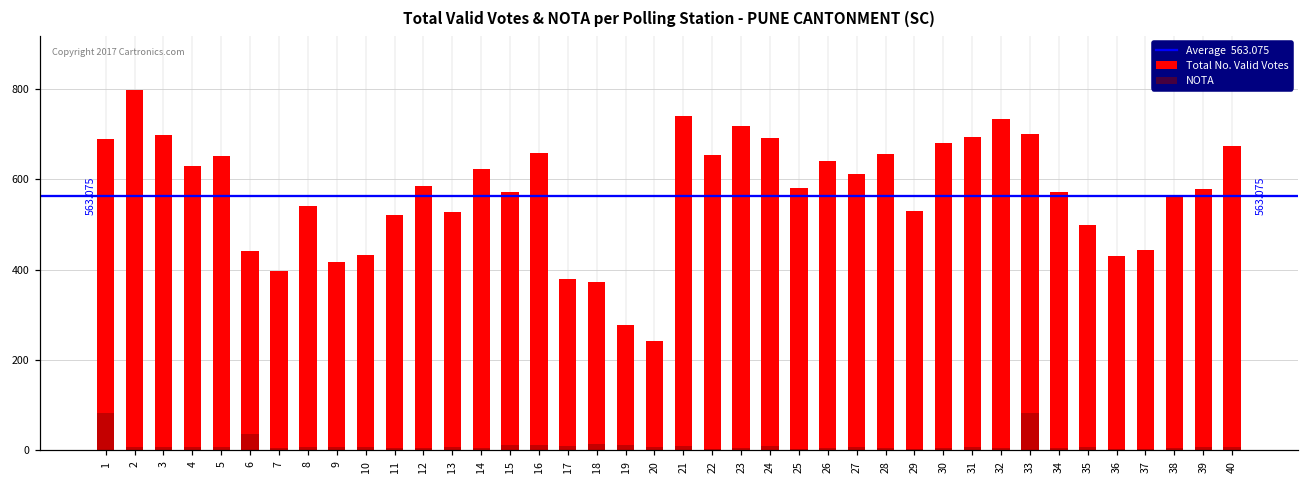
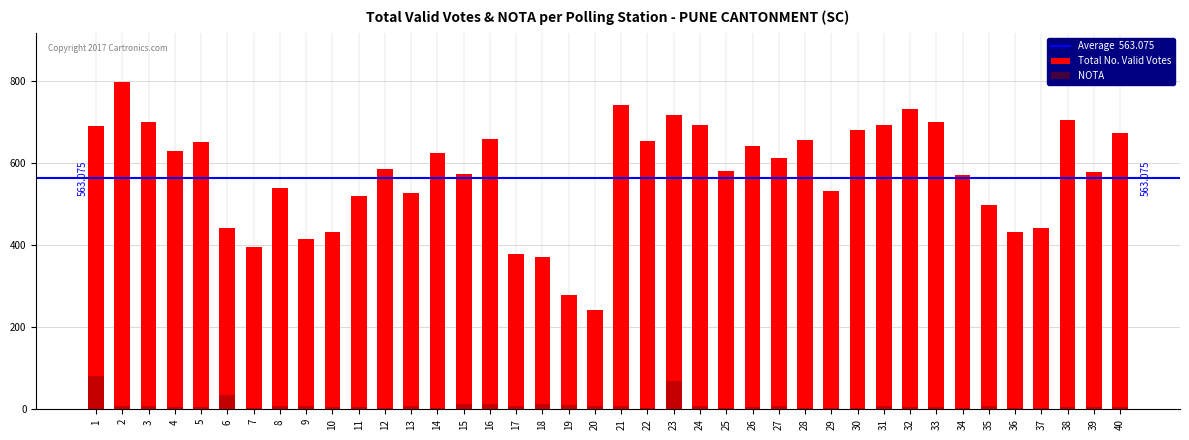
  {
    "Total No. Valid Votes": {
      "1": 690,
      "2": 800,
      "3": 700,
      "4": 630,
      "5": 650,
      "6": 440,
      "7": 400,
      "8": 540,
      "9": 420,
      "10": 430,
      "11": 520,
      "12": 590,
      "13": 530,
      "14": 620,
      "15": 570,
      "16": 660,
      "17": 380,
      "18": 370,
      "19": 280,
      "20": 240,
      "21": 740,
      "22": 660,
      "23": 720,
      "24": 690,
      "25": 580,
      "26": 640,
      "27": 610,
      "28": 660,
      "29": 530,
      "30": 680,
      "31": 690,
      "32": 730,
      "33": 700,
      "34": 570,
      "35": 500,
      "36": 430,
      "37": 440,
-     "38": 560,
+     "38": 700,
      "39": 580,
      "40": 670
    },
    "NOTA": {
-     "23": 0,
-     "33": 80
+     "23": 70,
+     "33": 10
    }
  }
